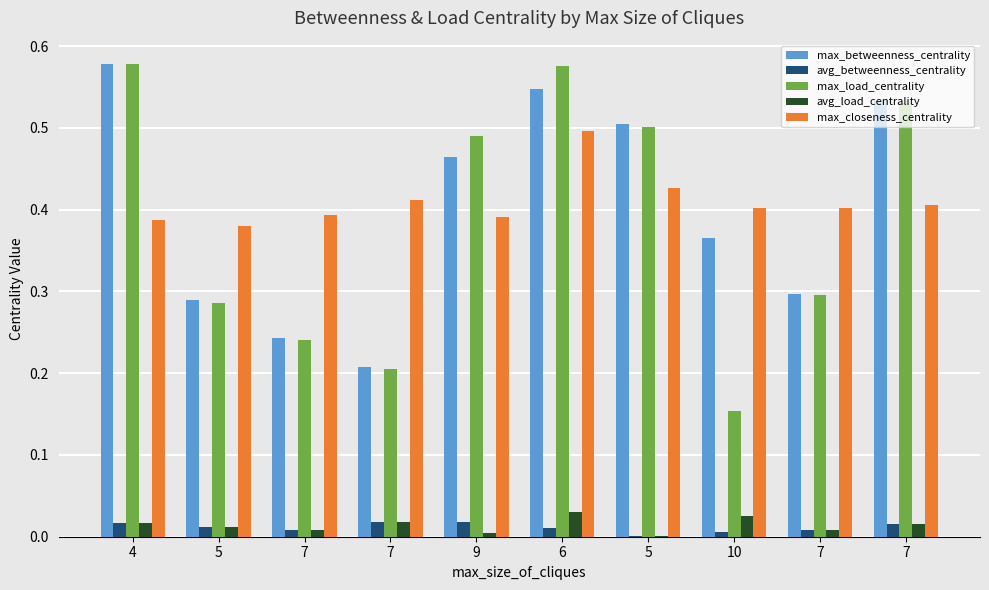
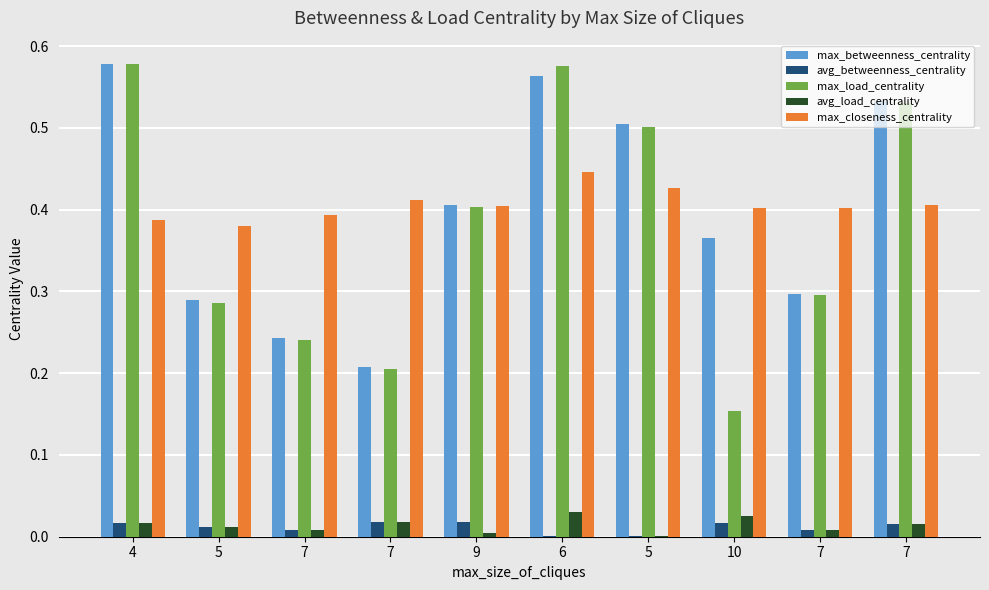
  {
    "max_betweenness_centrality": {
      "4": 0.58,
-     "9": 0.46,
-     "6": 0.55,
+     "9": 0.41,
+     "6": 0.56,
      "10": 0.37
    },
    "avg_betweenness_centrality": {
      "4": 0.02,
      "9": 0.02,
-     "6": 0.01,
-     "10": 0.01
+     "6": 0.00,
+     "10": 0.02
    },
    "max_load_centrality": {
      "4": 0.58,
-     "9": 0.49,
+     "9": 0.40,
      "6": 0.58,
      "10": 0.15
    },
    "avg_load_centrality": {
      "4": 0.02,
      "9": 0.00,
      "6": 0.03,
      "10": 0.03
    },
    "max_closeness_centrality": {
      "4": 0.39,
-     "9": 0.39,
-     "6": 0.50,
+     "9": 0.40,
+     "6": 0.45,
      "10": 0.40
    }
  }
